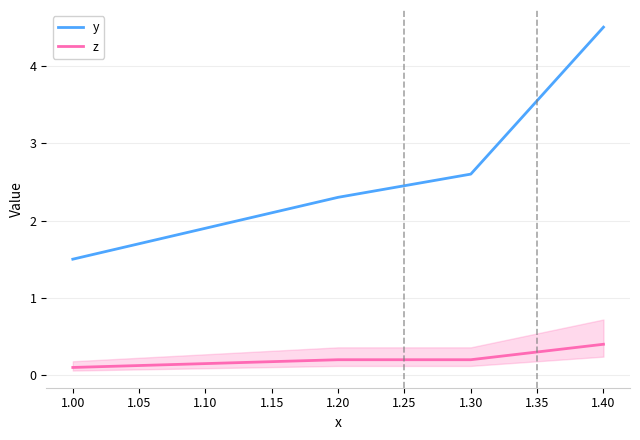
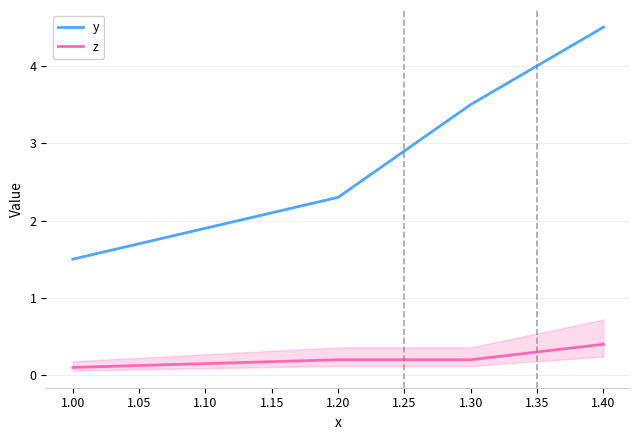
  {
    "y": {
      "1.00": 1.5,
      "1.20": 2.3,
-     "1.30": 2.6,
+     "1.30": 3.5,
      "1.40": 4.5
    }
  }
